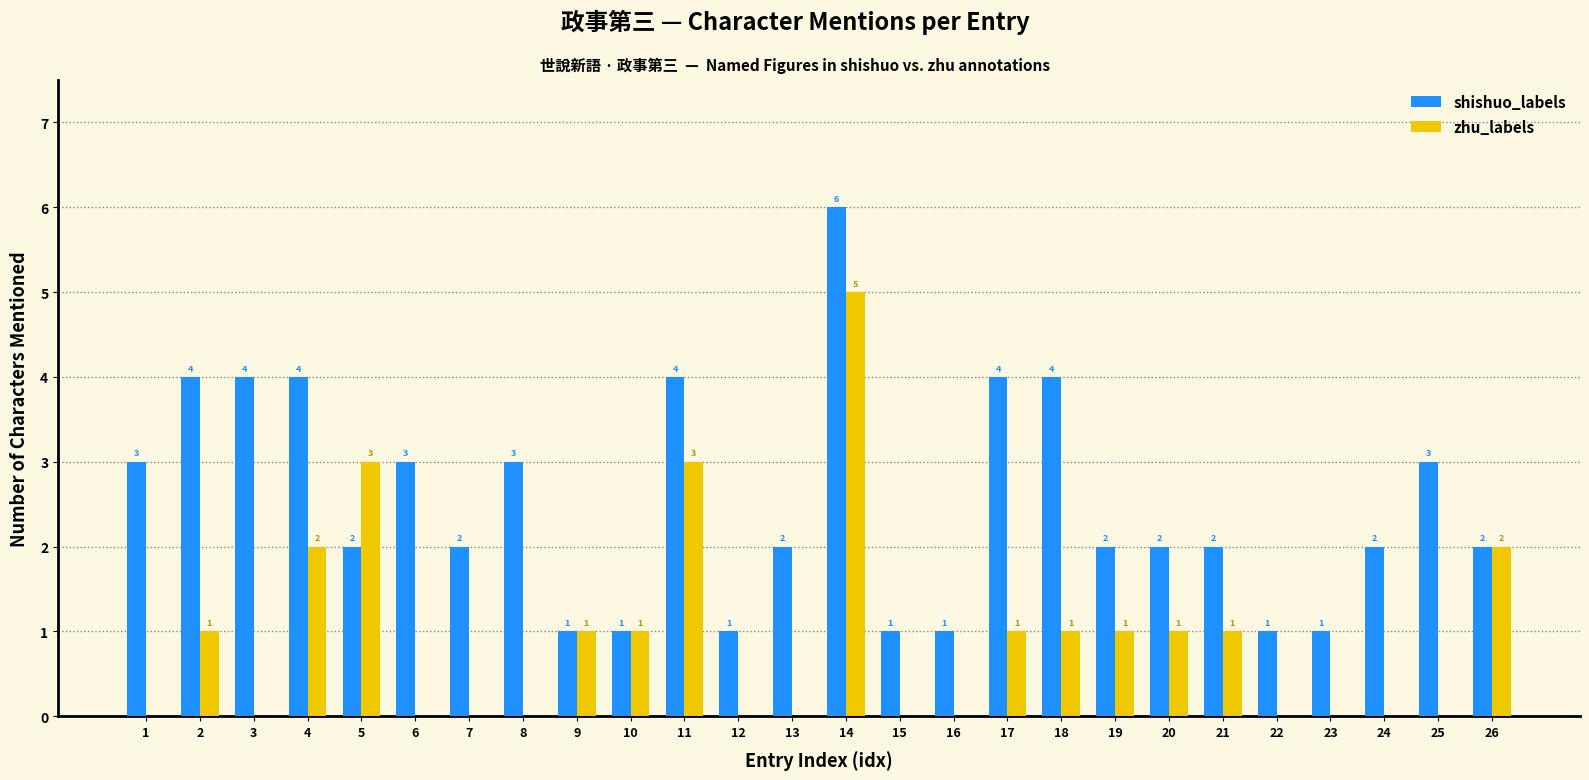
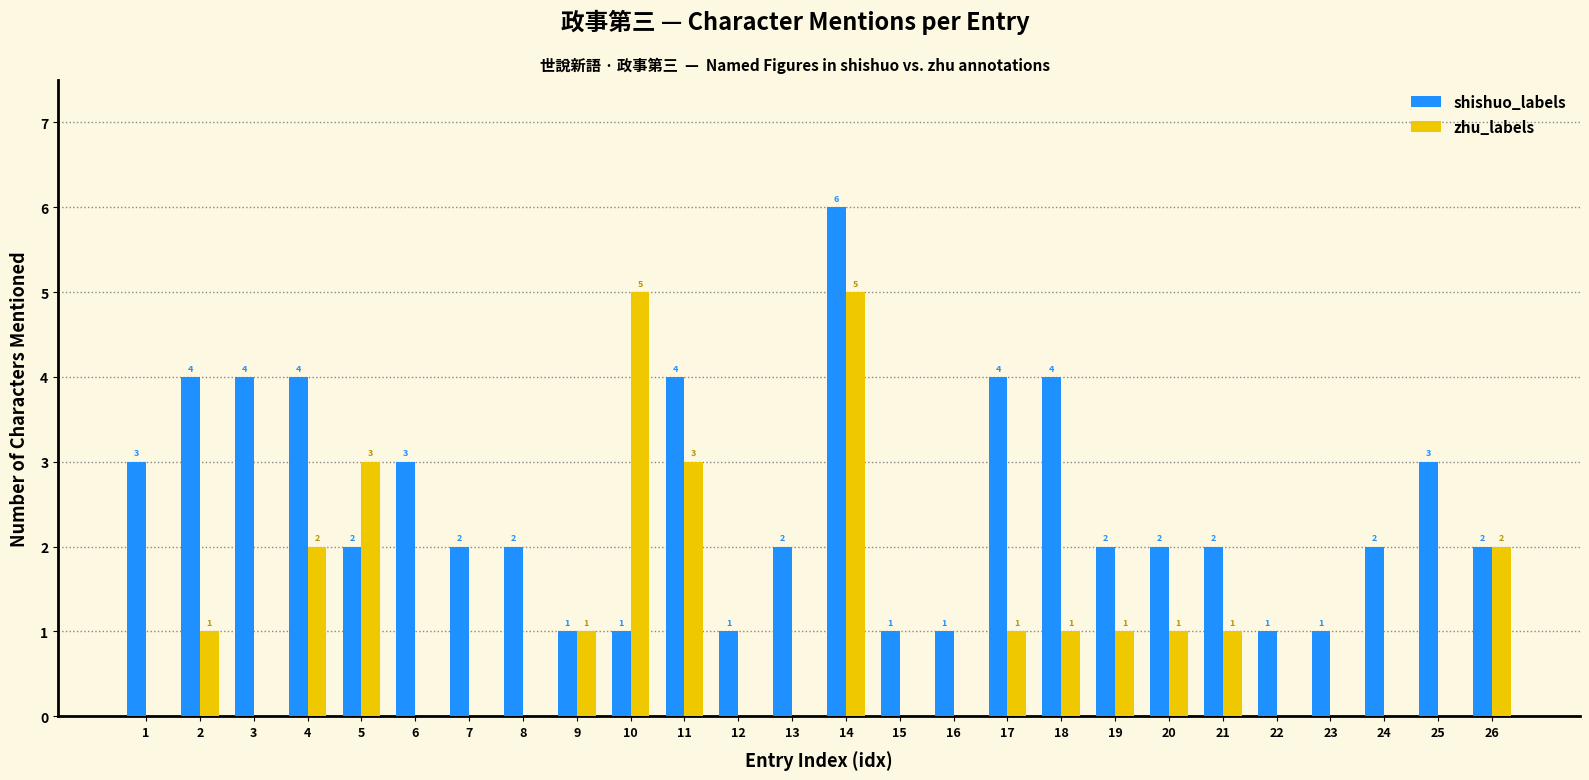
  {
    "shishuo_labels": {
      "1": 3,
      "2": 4,
      "3": 4,
      "4": 4,
      "5": 2,
      "6": 3,
      "7": 2,
-     "8": 3,
+     "8": 2,
      "9": 1,
      "10": 1,
      "11": 4,
      "12": 1,
      "13": 2,
      "14": 6,
      "15": 1,
      "16": 1,
      "17": 4,
      "18": 4,
      "19": 2,
      "20": 2,
      "21": 2,
      "22": 1,
      "23": 1,
      "24": 2,
      "25": 3,
      "26": 2
    },
    "zhu_labels": {
      "2": 1,
      "4": 2,
      "5": 3,
      "9": 1,
-     "10": 1,
+     "10": 5,
      "11": 3,
      "14": 5,
      "17": 1,
      "18": 1,
      "19": 1,
      "20": 1,
      "21": 1,
      "26": 2
    }
  }
